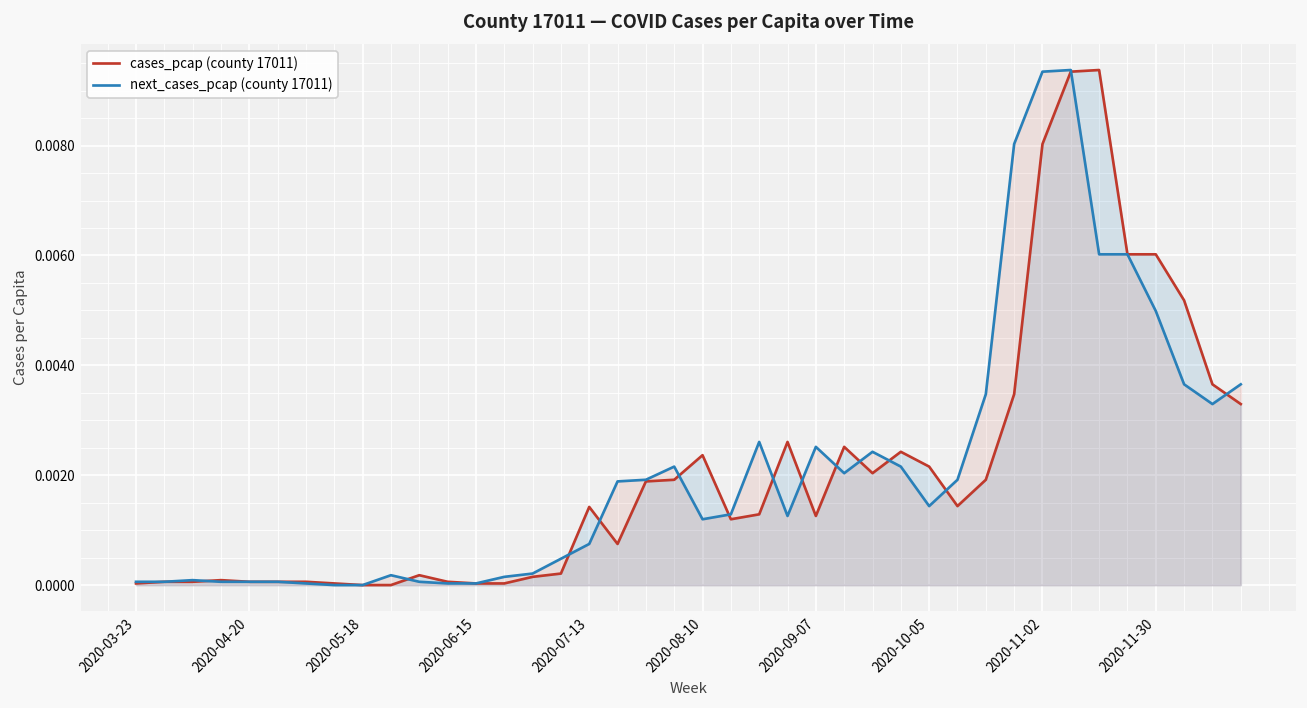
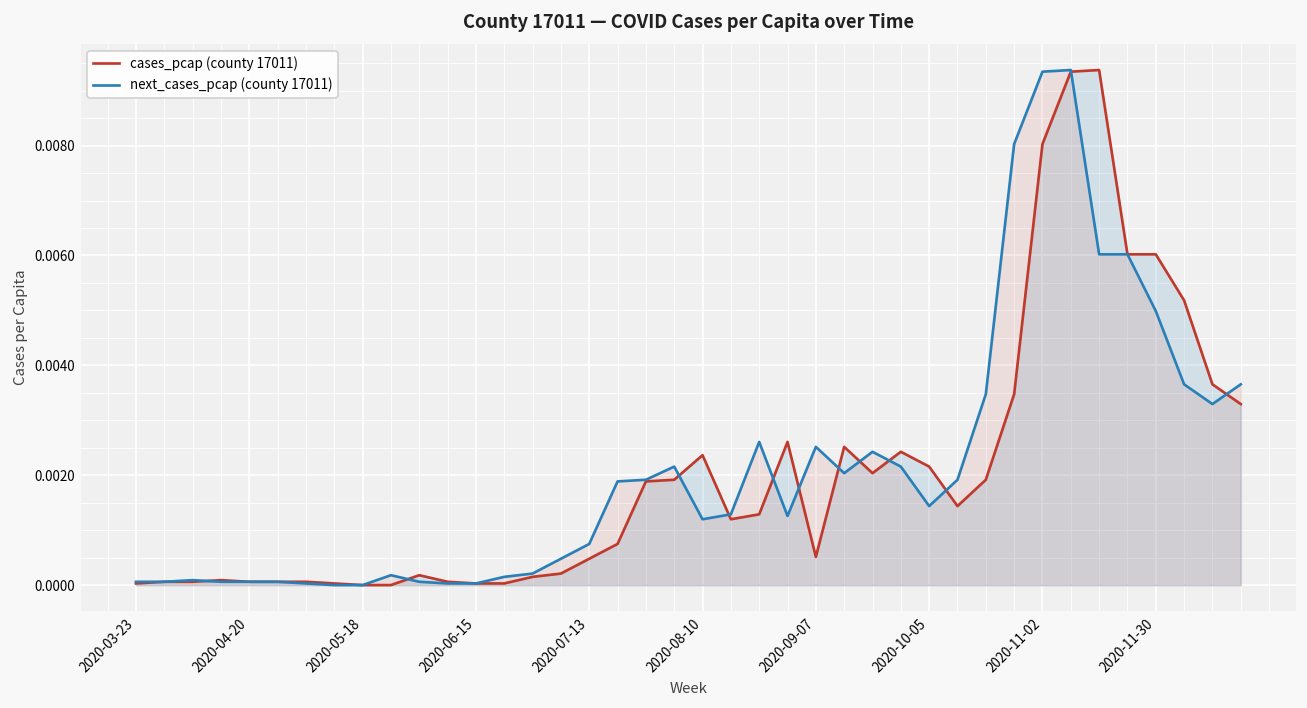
  {
    "cases_pcap (county 17011)": {
-     "2020-07-13": 0.0014,
+     "2020-07-13": 0.0005,
      "2020-08-10": 0.0024,
-     "2020-09-07": 0.0013,
+     "2020-09-07": 0.0005,
      "2020-10-05": 0.0022,
      "2020-11-02": 0.0080,
      "2020-11-30": 0.0060
    },
    "next_cases_pcap (county 17011)": {
      "2020-07-13": 0.0007,
      "2020-08-10": 0.0012,
      "2020-09-07": 0.0025,
      "2020-10-05": 0.0014,
      "2020-11-02": 0.0093,
      "2020-11-30": 0.0050
    }
  }
